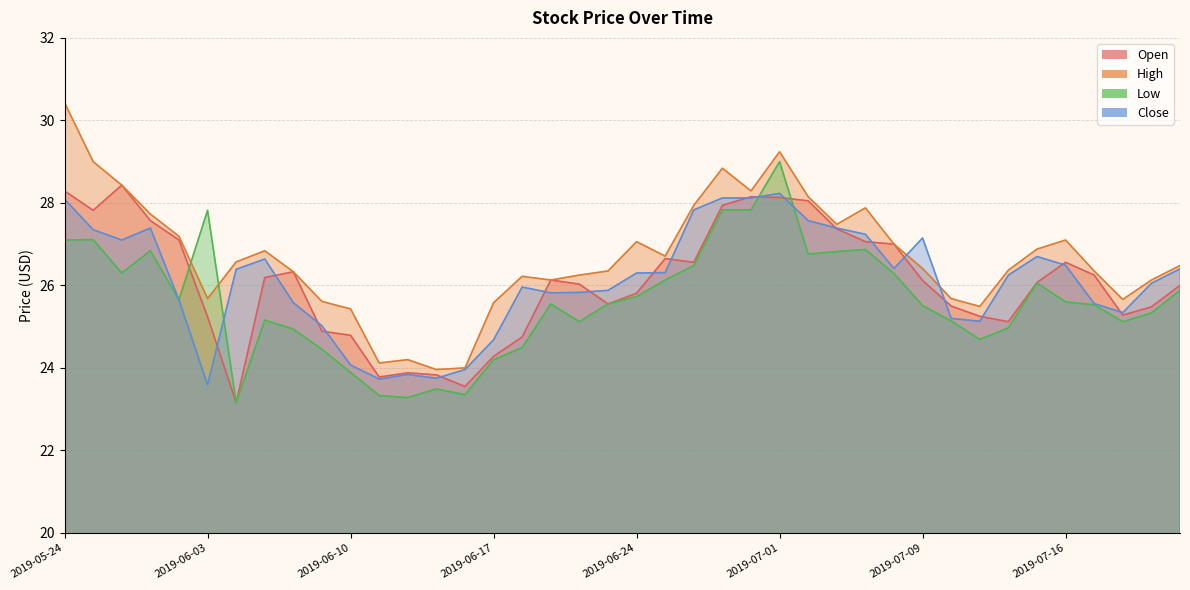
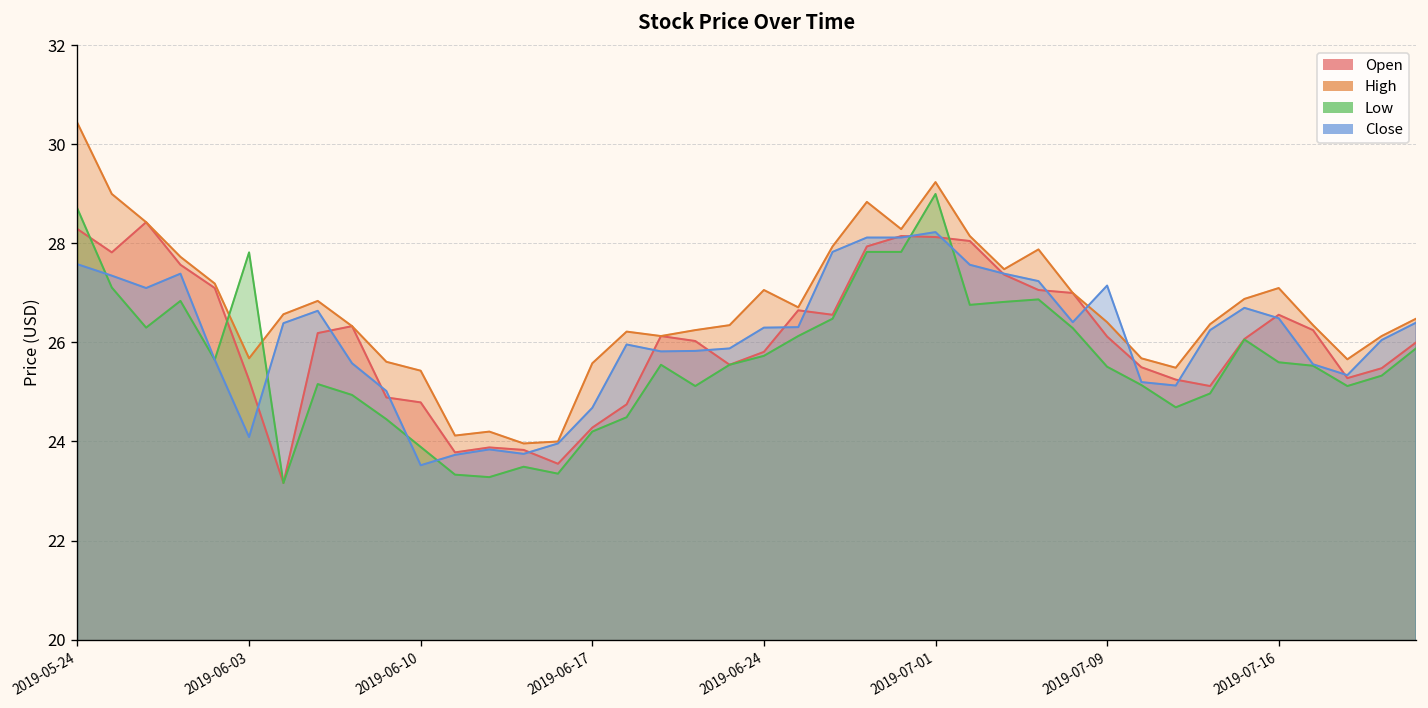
  {
    "Low": {
-     "2019-05-24": 27.1,
+     "2019-05-24": 28.7,
      "2019-06-03": 27.8,
      "2019-06-10": 23.9,
      "2019-06-17": 24.2,
      "2019-06-24": 25.7,
      "2019-07-01": 29.0,
      "2019-07-09": 25.5,
      "2019-07-16": 25.6
    },
    "Close": {
-     "2019-05-24": 28.1,
-     "2019-06-03": 23.6,
-     "2019-06-10": 24.1,
+     "2019-05-24": 27.6,
+     "2019-06-03": 24.1,
+     "2019-06-10": 23.5,
      "2019-06-17": 24.7,
      "2019-06-24": 26.3,
      "2019-07-01": 28.2,
      "2019-07-09": 27.2,
      "2019-07-16": 26.5
    }
  }
